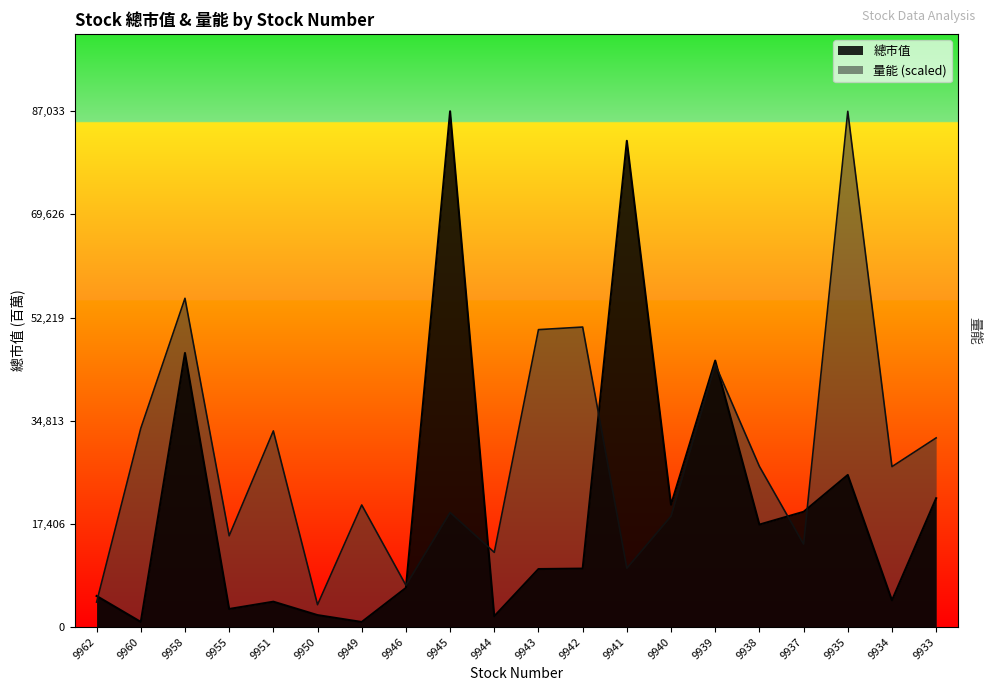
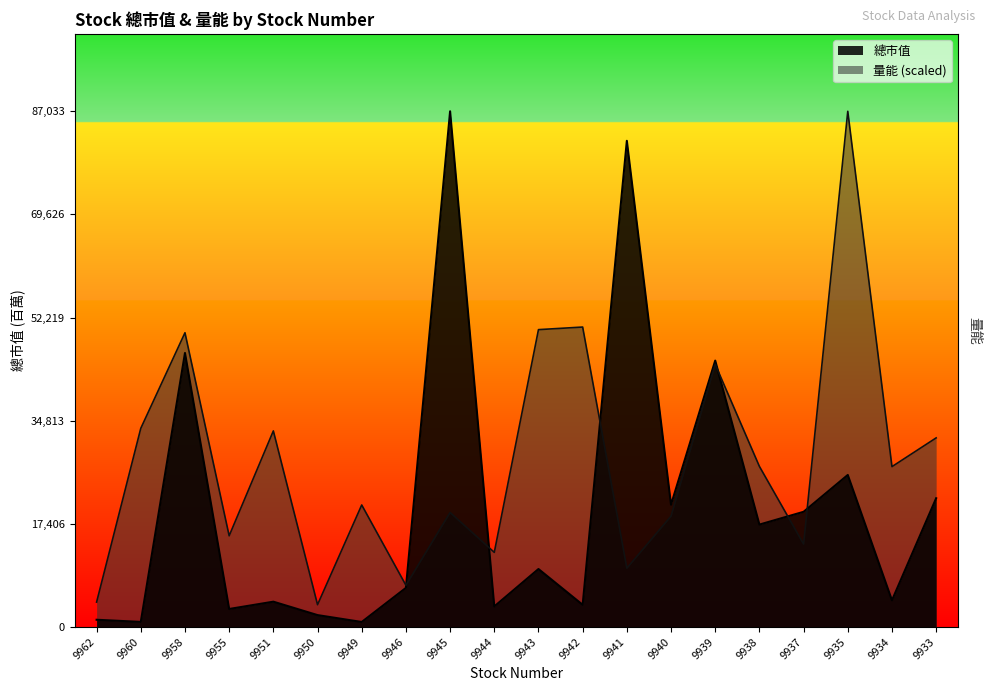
  {
    "總市值": {
-     "9962": "5,000",
+     "9962": "1,000",
      "9960": "1,000",
      "9958": "46,000",
      "9955": "3,000",
      "9951": "4,000",
      "9950": "2,000",
      "9949": "1,000",
      "9946": "7,000",
      "9945": "87,000",
-     "9944": "2,000",
+     "9944": "3,000",
      "9943": "10,000",
-     "9942": "10,000",
+     "9942": "4,000",
      "9941": "82,000",
      "9940": "21,000",
      "9939": "45,000",
      "9938": "17,000",
      "9937": "19,000",
      "9935": "26,000",
      "9934": "4,000",
      "9933": "22,000"
    },
    "量能 (scaled)": {
      "9962": "4,000",
      "9960": "34,000",
-     "9958": "55,000",
+     "9958": "50,000",
      "9955": "15,000",
      "9951": "33,000",
      "9950": "4,000",
      "9949": "21,000",
      "9946": "7,000",
      "9945": "19,000",
      "9944": "13,000",
      "9943": "50,000",
      "9942": "51,000",
      "9941": "10,000",
      "9940": "19,000",
      "9939": "44,000",
      "9938": "27,000",
      "9937": "14,000",
      "9935": "87,000",
      "9934": "27,000",
      "9933": "32,000"
    }
  }
